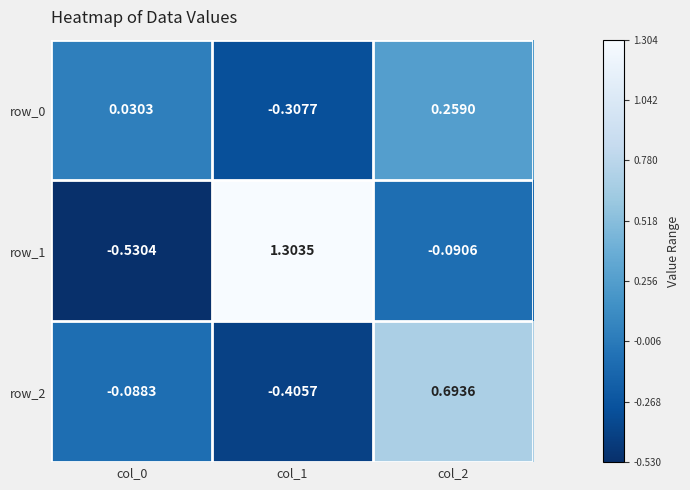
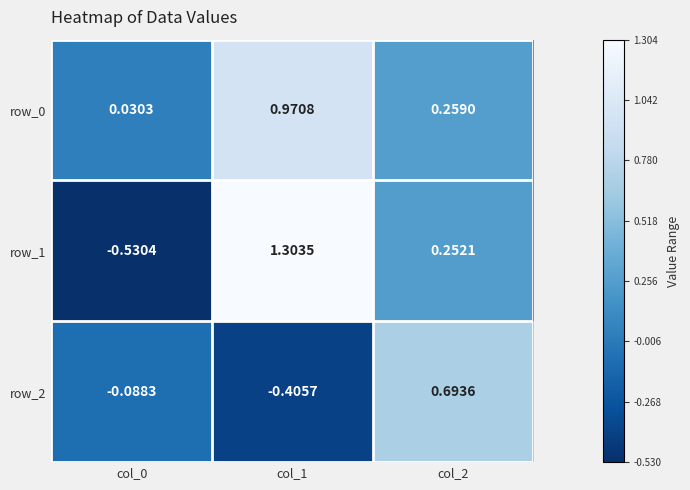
  {
    "row_0": {
      "col_0": 0.0303,
-     "col_1": -0.3077,
+     "col_1": 0.9708,
      "col_2": 0.2590
    },
    "row_1": {
      "col_0": -0.5304,
      "col_1": 1.3035,
-     "col_2": -0.0906
+     "col_2": 0.2521
    },
    "row_2": {
      "col_0": -0.0883,
      "col_1": -0.4057,
      "col_2": 0.6936
    }
  }
